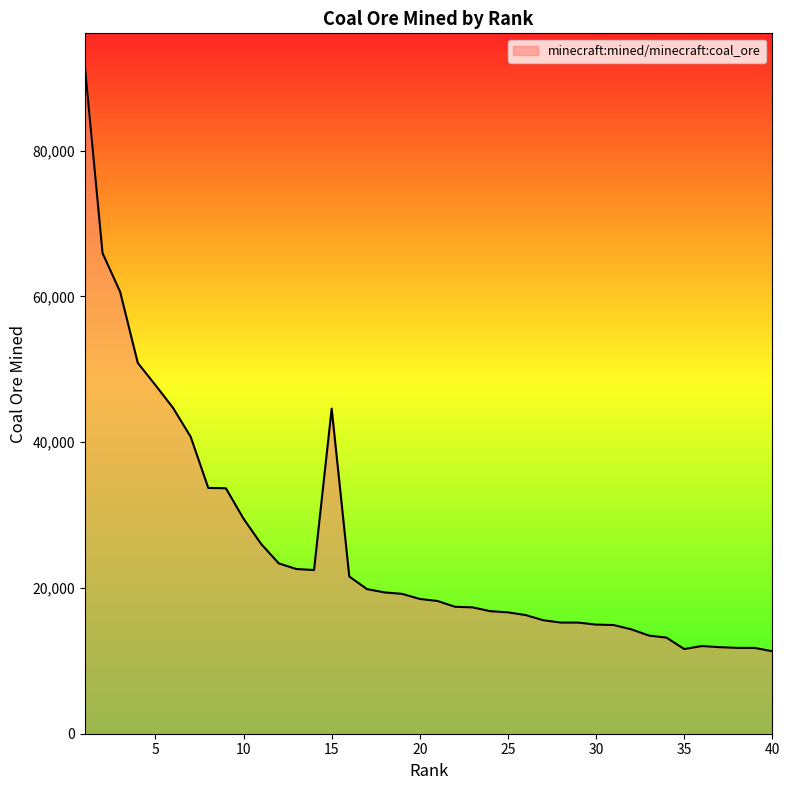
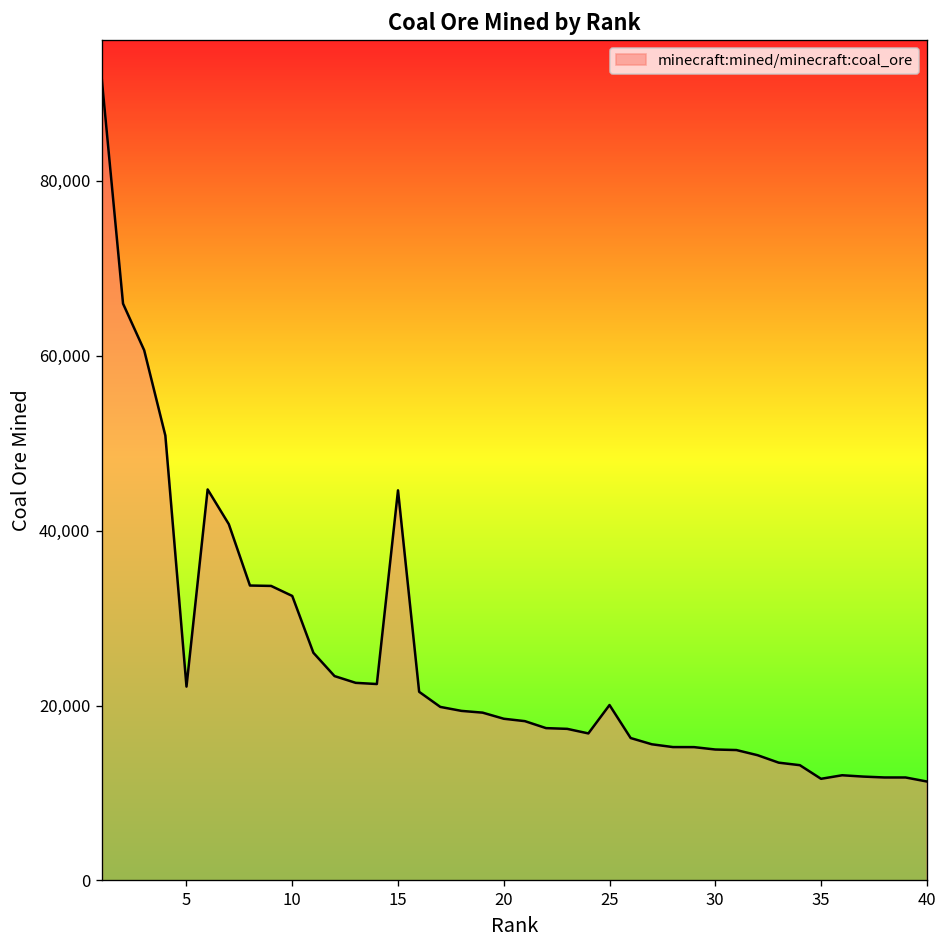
  {
-   "5": "48,000",
-   "10": "29,000",
+   "5": "22,000",
+   "10": "33,000",
    "15": "45,000",
    "20": "18,000",
-   "25": "17,000",
+   "25": "20,000",
    "30": "15,000",
    "35": "12,000",
    "40": "11,000"
  }
